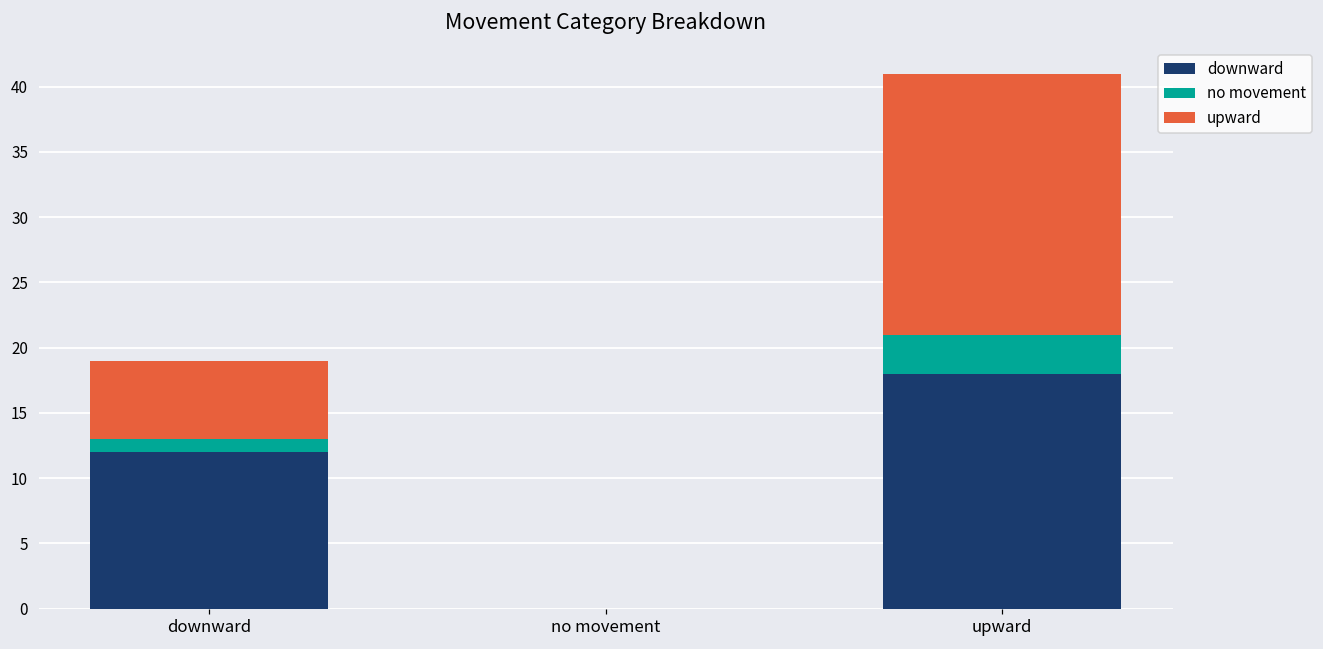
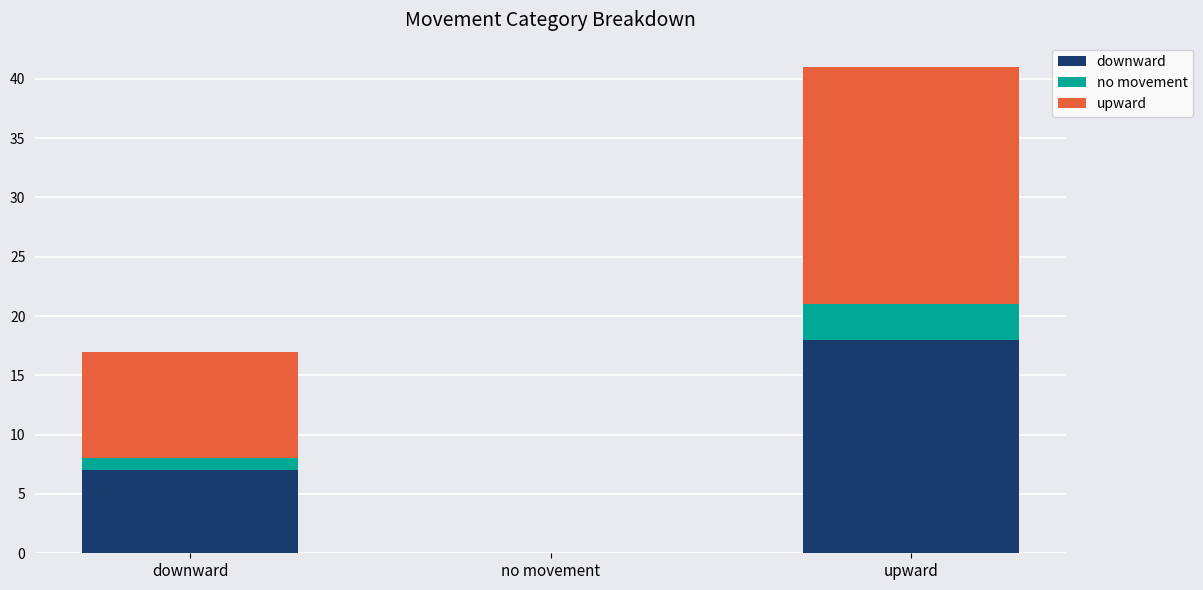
  {
    "downward": {
-     "downward": 12,
+     "downward": 7,
      "no movement": 0,
      "upward": 18
    },
    "no movement": {
      "downward": 1,
      "no movement": 0,
      "upward": 3
    },
    "upward": {
-     "downward": 6,
+     "downward": 9,
      "no movement": 0,
      "upward": 20
    }
  }
